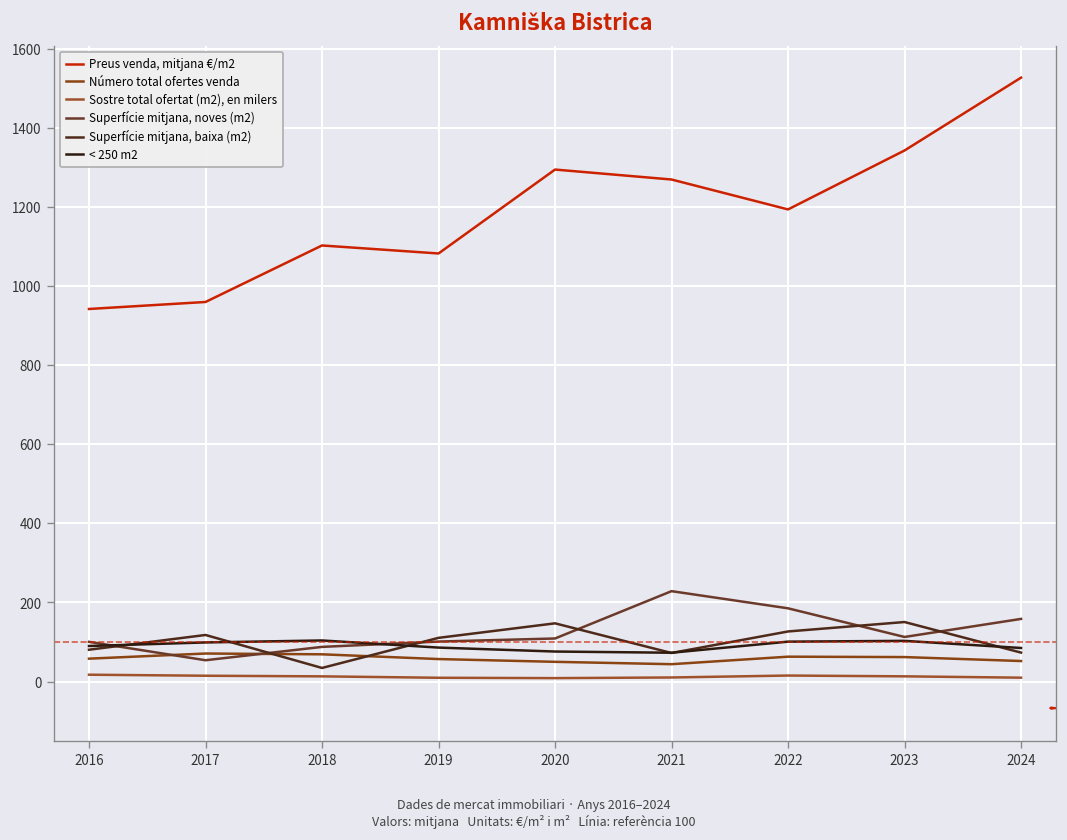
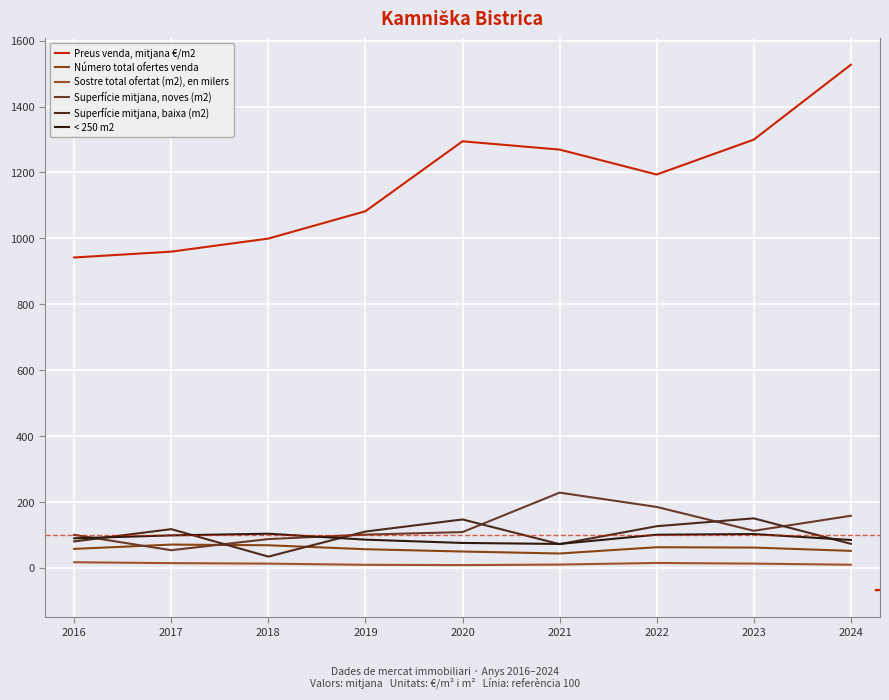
  {
    "Preus venda, mitjana €/m2": {
      "2016": 940,
      "2017": 960,
-     "2018": 1100,
+     "2018": 1000,
      "2019": 1080,
      "2020": 1290,
      "2021": 1270,
      "2022": 1190,
-     "2023": 1340,
+     "2023": 1300,
      "2024": 1530
    }
  }
